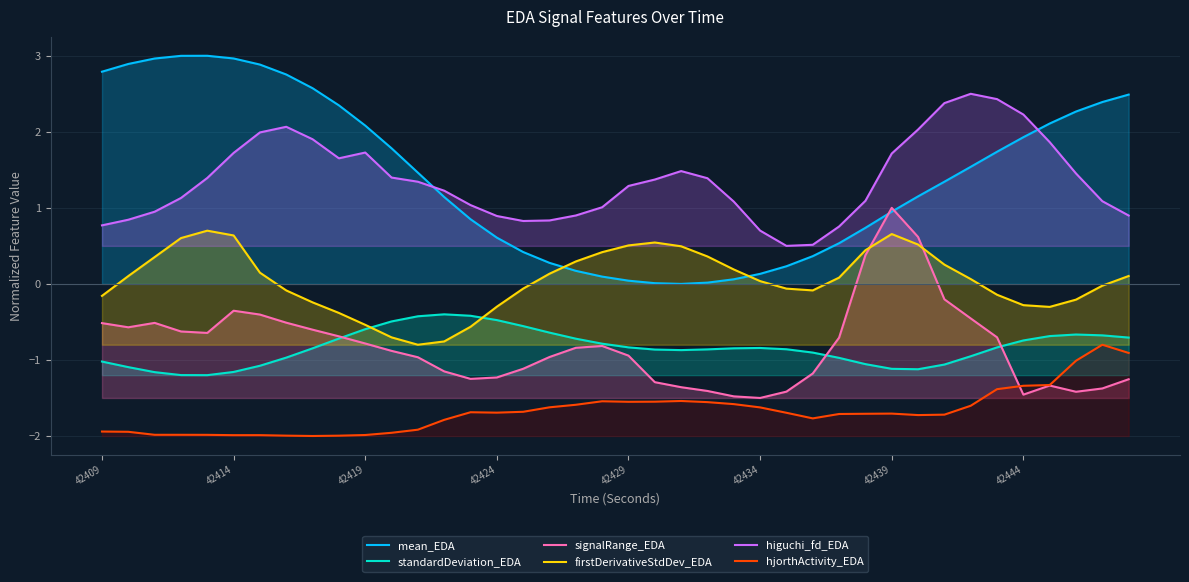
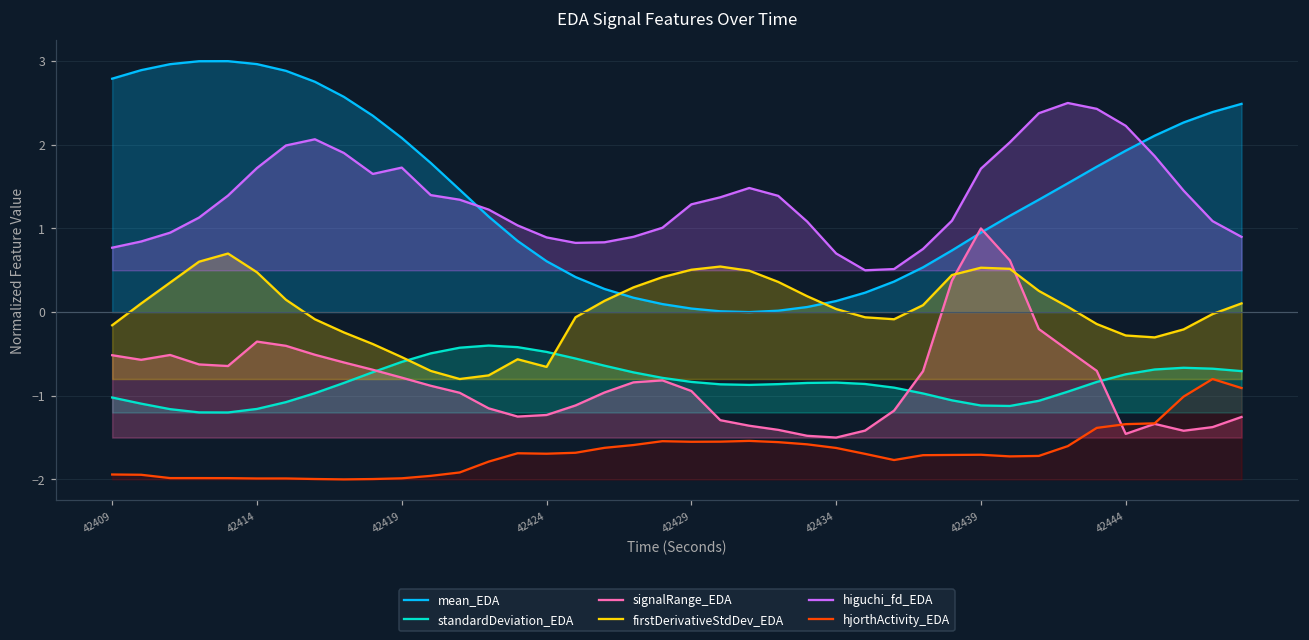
  {
    "mean_EDA": {
      "42409": 2.8,
      "42414": 3.0,
      "42419": 2.1,
      "42424": 0.6,
      "42429": 0.0,
      "42434": 0.1,
      "42439": 0.9,
      "42444": 1.9
    },
    "standardDeviation_EDA": {
      "42409": -1.0,
      "42414": -1.2,
      "42419": -0.6,
      "42424": -0.5,
      "42429": -0.8,
      "42434": -0.8,
      "42439": -1.1,
      "42444": -0.7
    },
    "signalRange_EDA": {
      "42409": -0.5,
      "42414": -0.4,
      "42419": -0.8,
      "42424": -1.2,
      "42429": -0.9,
      "42434": -1.5,
      "42439": 1.0,
      "42444": -1.5
    },
    "firstDerivativeStdDev_EDA": {
      "42409": -0.2,
-     "42414": 0.6,
+     "42414": 0.5,
      "42419": -0.5,
-     "42424": -0.3,
+     "42424": -0.7,
      "42429": 0.5,
      "42434": 0.0,
-     "42439": 0.7,
+     "42439": 0.5,
      "42444": -0.3
    },
    "higuchi_fd_EDA": {
      "42409": 0.8,
      "42414": 1.7,
      "42419": 1.7,
      "42424": 0.9,
      "42429": 1.3,
      "42434": 0.7,
      "42439": 1.7,
      "42444": 2.2
    },
    "hjorthActivity_EDA": {
      "42409": -1.9,
      "42414": -2.0,
      "42419": -2.0,
      "42424": -1.7,
      "42429": -1.6,
      "42434": -1.6,
      "42439": -1.7,
      "42444": -1.3
    }
  }
